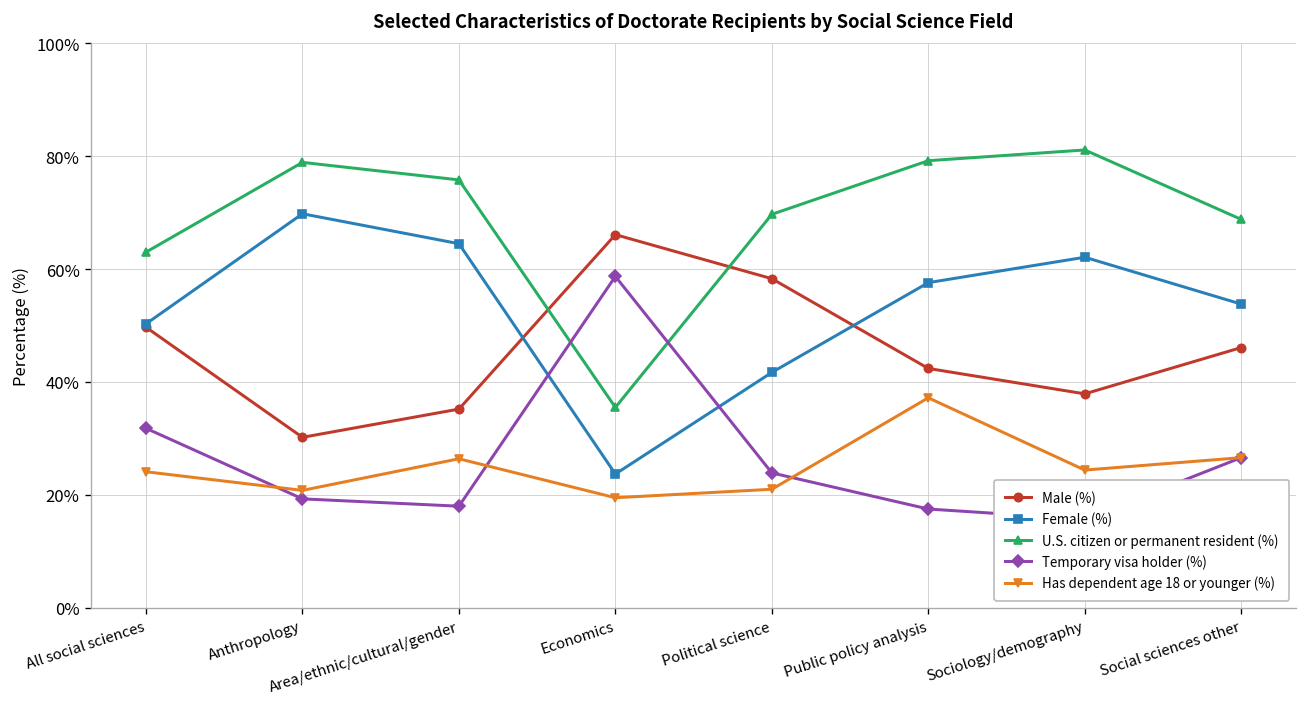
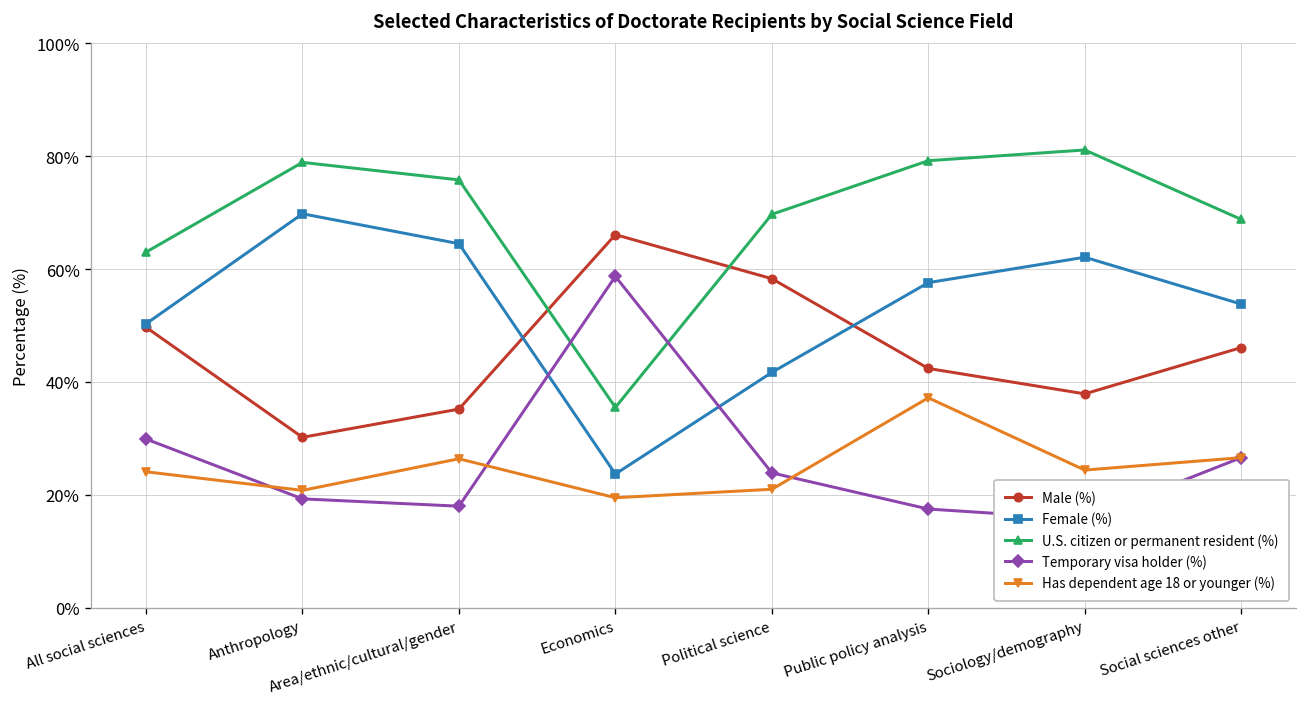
  {
    "Male (%)": {
      "All social sciences": "50%",
      "Anthropology": "30%",
      "Area/ethnic/cultural/gender": "35%",
      "Economics": "66%",
      "Political science": "58%",
      "Public policy analysis": "42%",
      "Sociology/demography": "38%",
      "Social sciences other": "46%"
    },
    "Female (%)": {
      "All social sciences": "50%",
      "Anthropology": "70%",
      "Area/ethnic/cultural/gender": "65%",
      "Economics": "24%",
      "Political science": "42%",
      "Public policy analysis": "58%",
      "Sociology/demography": "62%",
      "Social sciences other": "54%"
    },
    "U.S. citizen or permanent resident (%)": {
      "All social sciences": "63%",
      "Anthropology": "79%",
      "Area/ethnic/cultural/gender": "76%",
      "Economics": "36%",
      "Political science": "70%",
      "Public policy analysis": "79%",
      "Sociology/demography": "81%",
      "Social sciences other": "69%"
    },
    "Temporary visa holder (%)": {
-     "All social sciences": "32%",
+     "All social sciences": "30%",
      "Anthropology": "19%",
      "Area/ethnic/cultural/gender": "18%",
      "Economics": "59%",
      "Political science": "24%",
      "Public policy analysis": "18%"
    },
    "Has dependent age 18 or younger (%)": {
      "All social sciences": "24%",
      "Anthropology": "21%",
      "Area/ethnic/cultural/gender": "26%",
      "Economics": "20%",
      "Political science": "21%",
      "Public policy analysis": "37%",
      "Sociology/demography": "24%"
    }
  }
